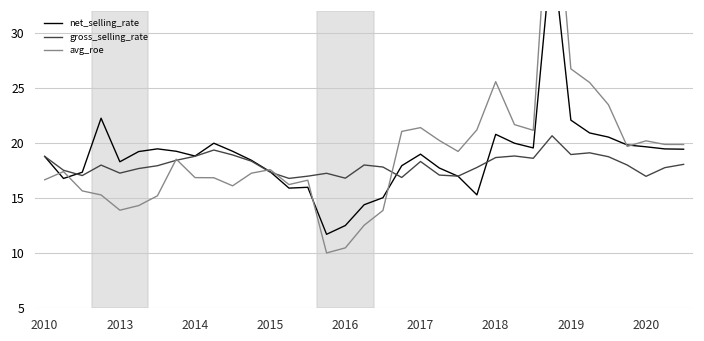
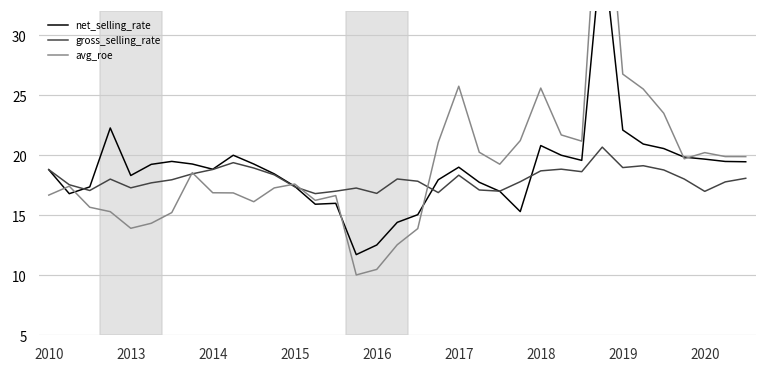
  {
    "net_selling_rate": {
      "2013": 18.3,
      "2016": 12.5,
      "2017": 19.0,
      "2018": 20.8,
      "2019": 22.1,
      "2020": 19.7
    },
    "gross_selling_rate": {
      "2013": 17.3,
      "2016": 16.8,
      "2017": 18.3,
      "2018": 18.7,
      "2019": 19.0,
      "2020": 17.0
    },
    "avg_roe": {
      "2010": 16.7,
      "2013": 13.9,
      "2014": 16.9,
      "2016": 10.5,
-     "2017": 21.4,
+     "2017": 25.7,
      "2018": 25.6,
      "2019": 26.7,
      "2020": 20.2
    }
  }
